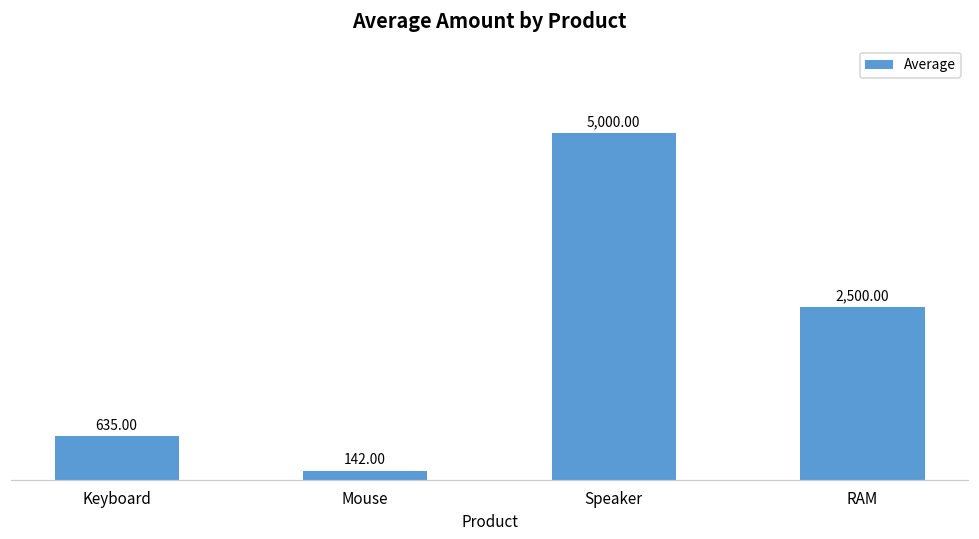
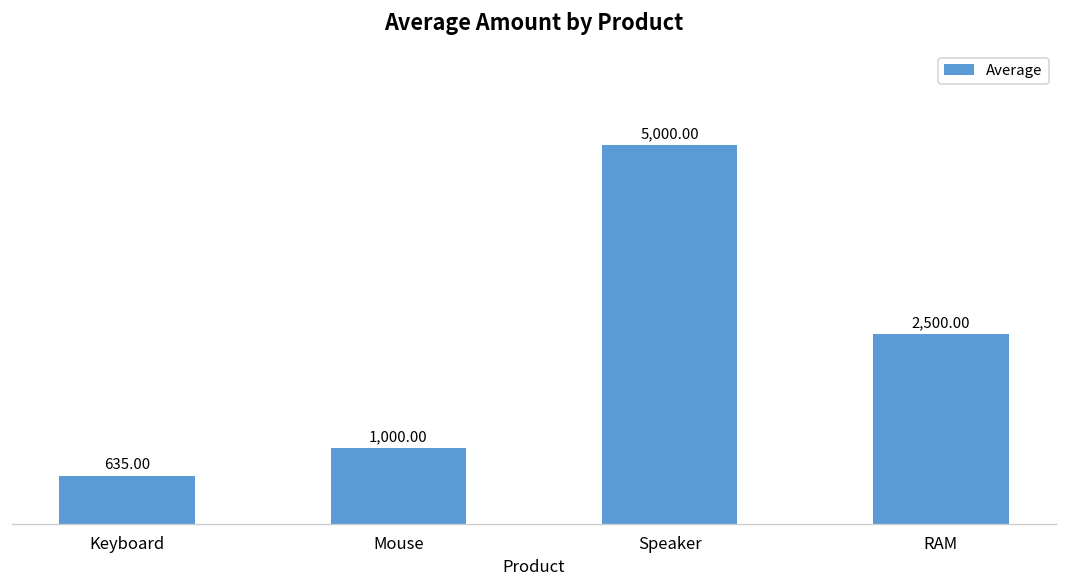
  {
    "Keyboard": "635.00",
-   "Mouse": "142.00",
+   "Mouse": "1,000.00",
    "Speaker": "5,000.00",
    "RAM": "2,500.00"
  }
